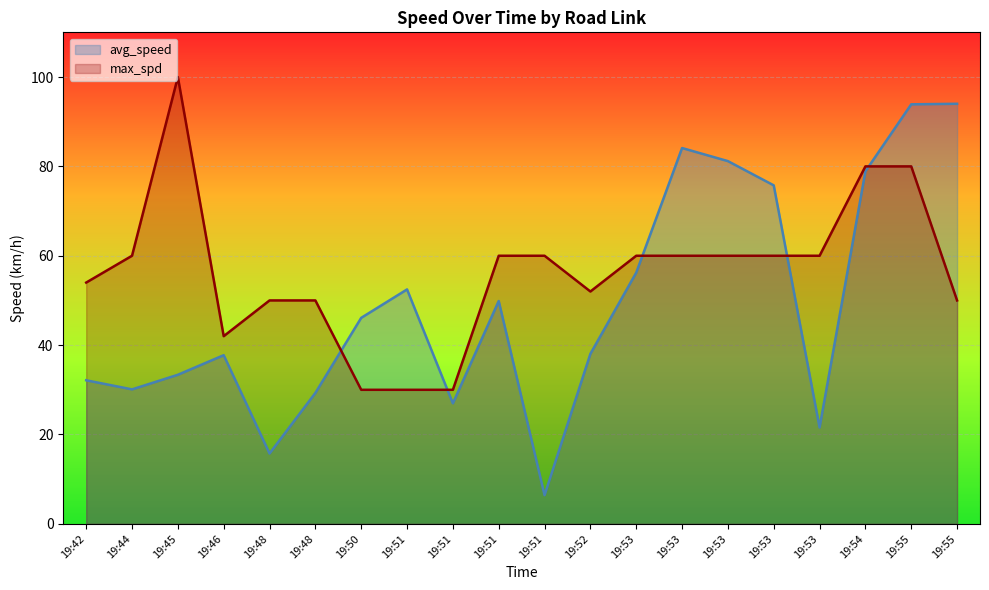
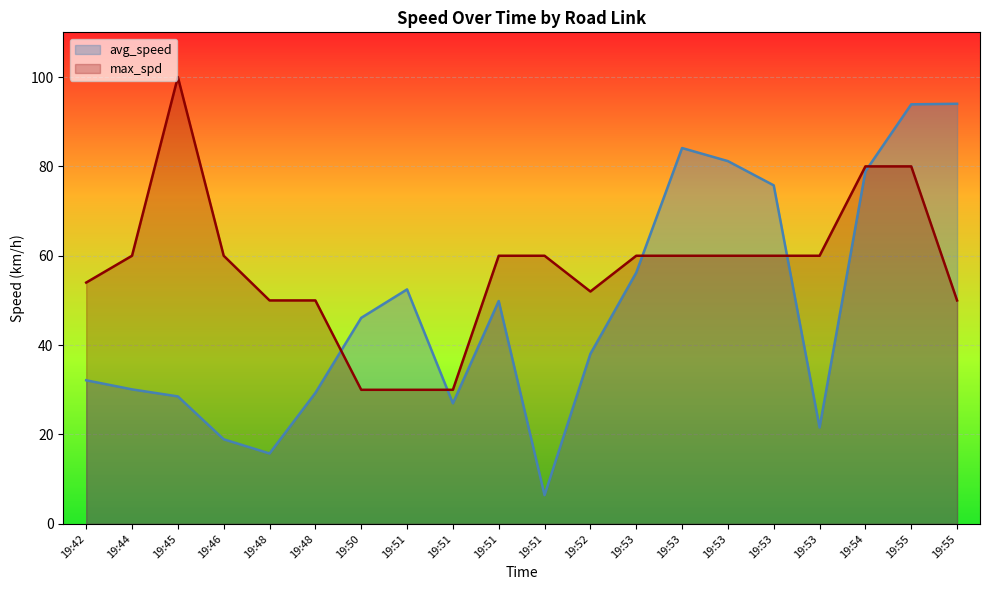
  {
    "avg_speed": {
      "19:42": 32,
      "19:44": 30,
-     "19:45": 33,
-     "19:46": 38,
+     "19:45": 29,
+     "19:46": 19,
      "19:50": 46,
      "19:52": 38,
      "19:54": 79
    },
    "max_spd": {
      "19:42": 54,
      "19:44": 60,
      "19:45": 100,
-     "19:46": 42,
+     "19:46": 60,
      "19:50": 30,
      "19:52": 52,
      "19:54": 80
    }
  }
